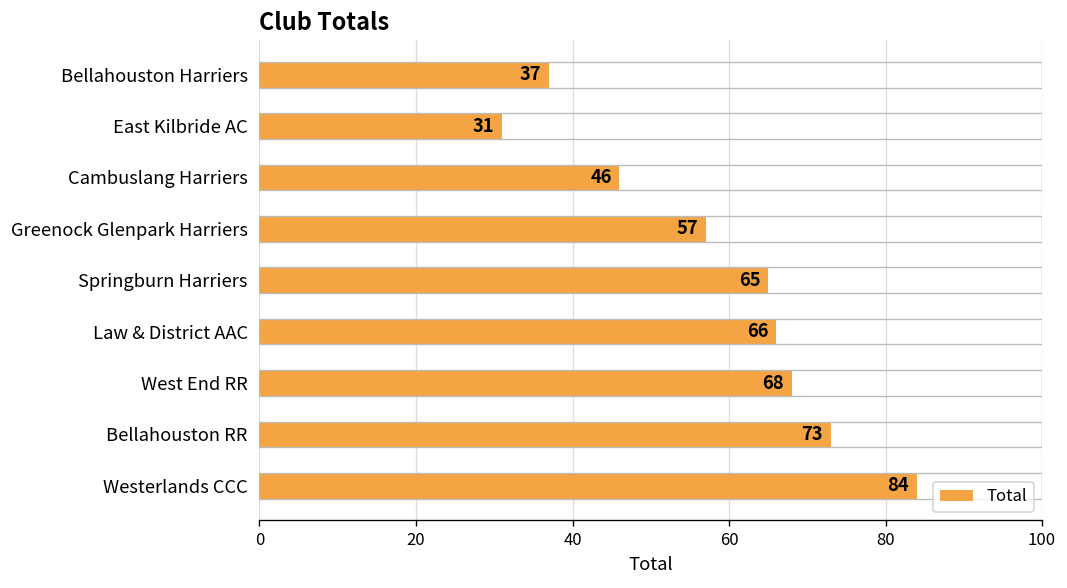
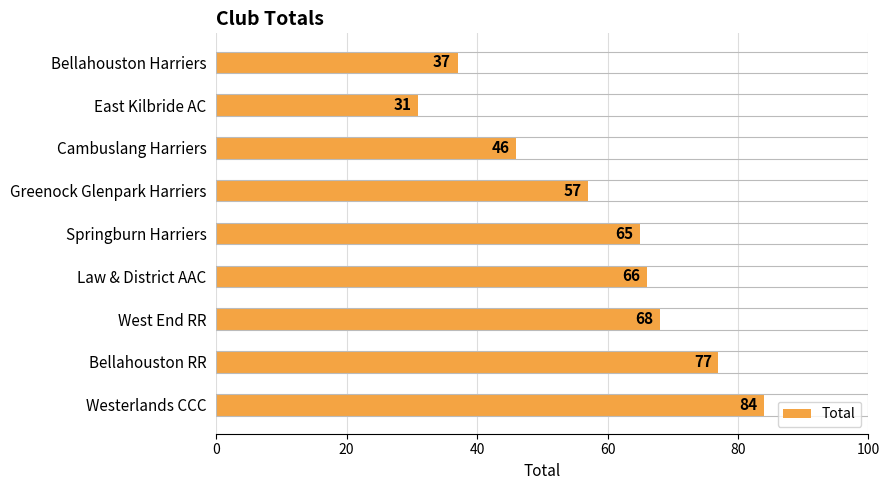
  {
    "Bellahouston Harriers": 37,
    "East Kilbride AC": 31,
    "Cambuslang Harriers": 46,
    "Greenock Glenpark Harriers": 57,
    "Springburn Harriers": 65,
    "Law & District AAC": 66,
    "West End RR": 68,
-   "Bellahouston RR": 73,
+   "Bellahouston RR": 77,
    "Westerlands CCC": 84
  }
